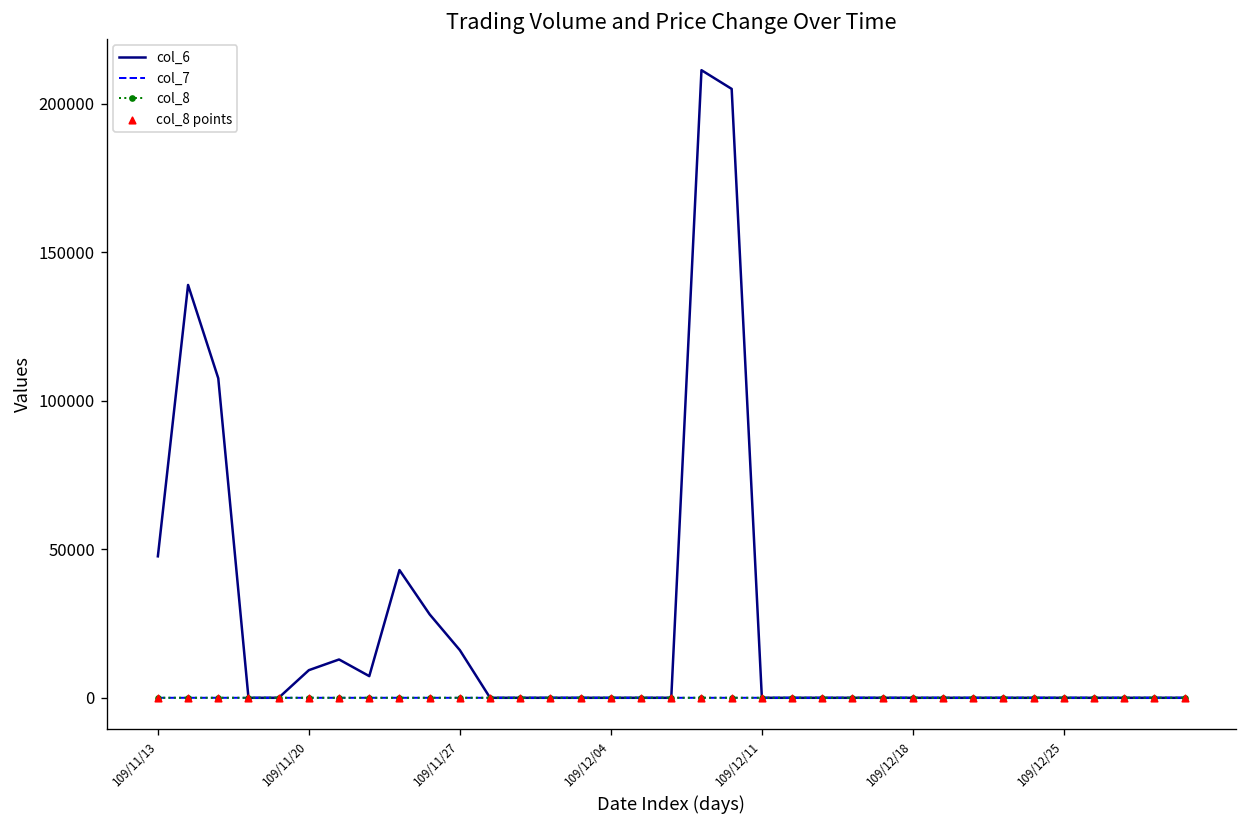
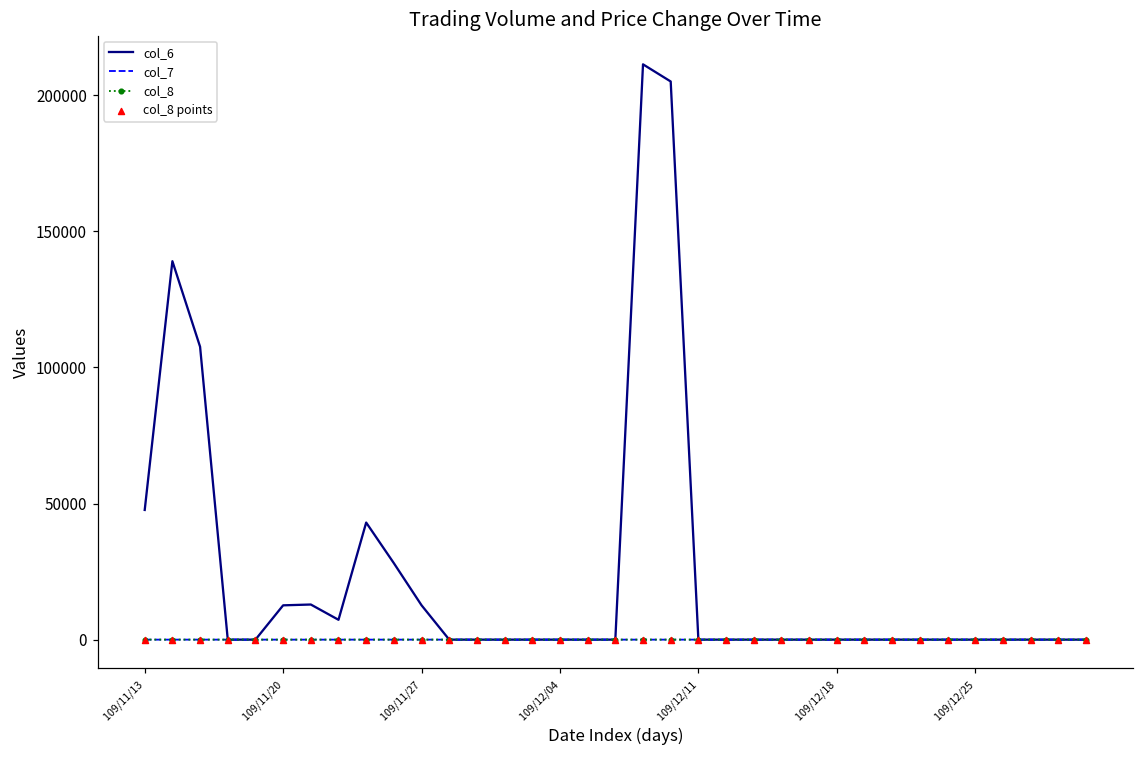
  {
    "col_6": {
      "109/11/13": 48000,
-     "109/11/20": 9000,
-     "109/11/27": 16000
+     "109/11/20": 13000,
+     "109/11/27": 13000
    },
    "col_8 points": {
      "109/11/13": 0,
      "109/11/20": 0,
      "109/11/27": 0
    }
  }
